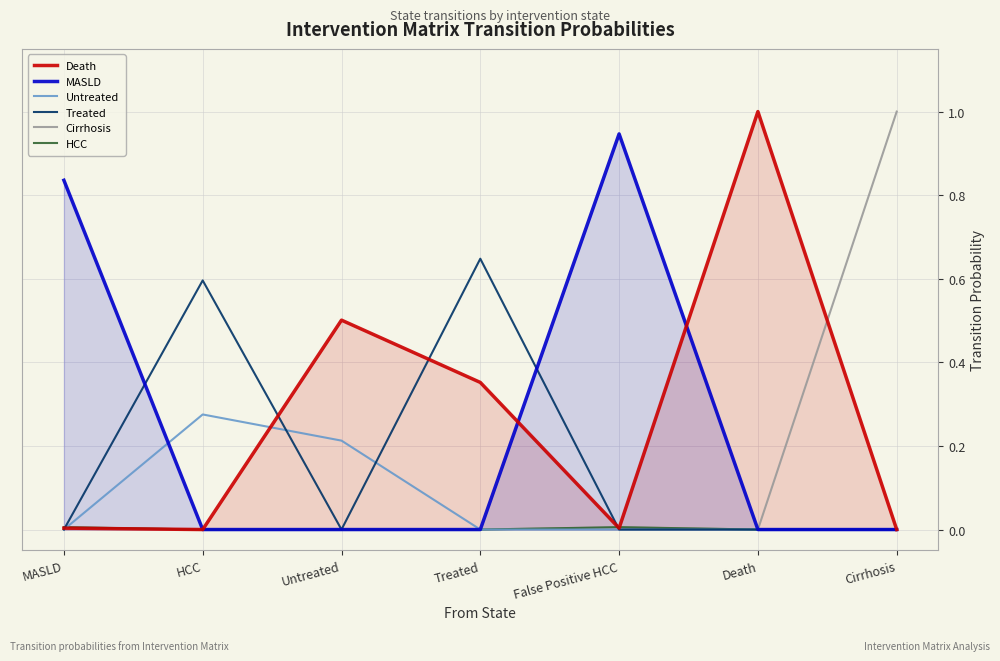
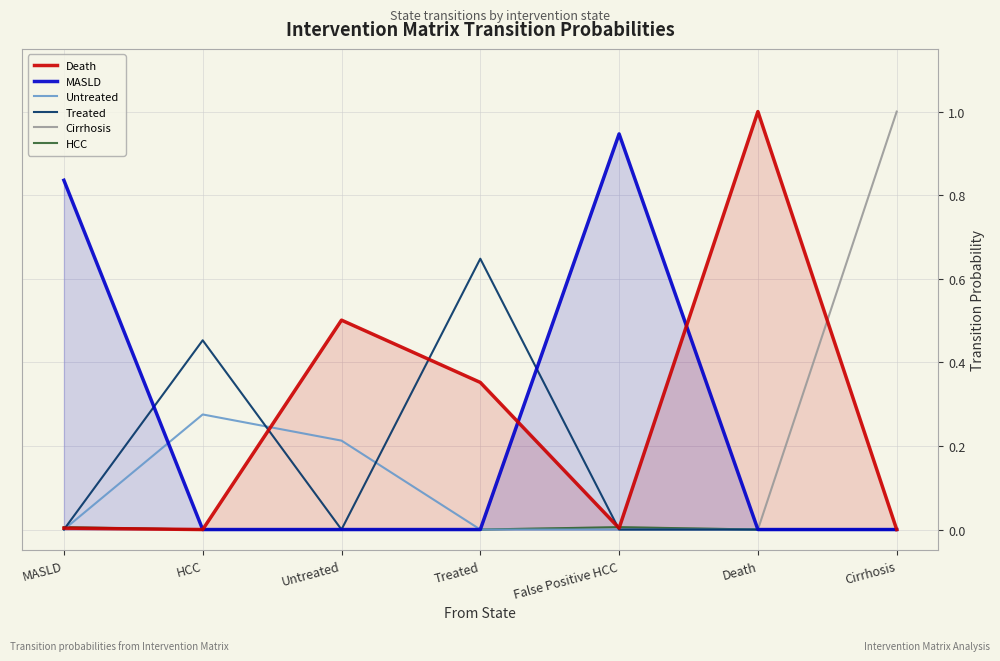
  {
    "Death": {
      "Untreated": 0.50,
      "Treated": 0.35,
      "Death": 1.00
    },
    "MASLD": {
      "MASLD": 0.84,
      "False Positive HCC": 0.95
    },
    "Untreated": {
      "HCC": 0.28,
      "Untreated": 0.21
    },
    "Treated": {
-     "HCC": 0.60,
+     "HCC": 0.45,
      "Treated": 0.65
    },
    "Cirrhosis": {
      "Cirrhosis": 1.00
    }
  }
